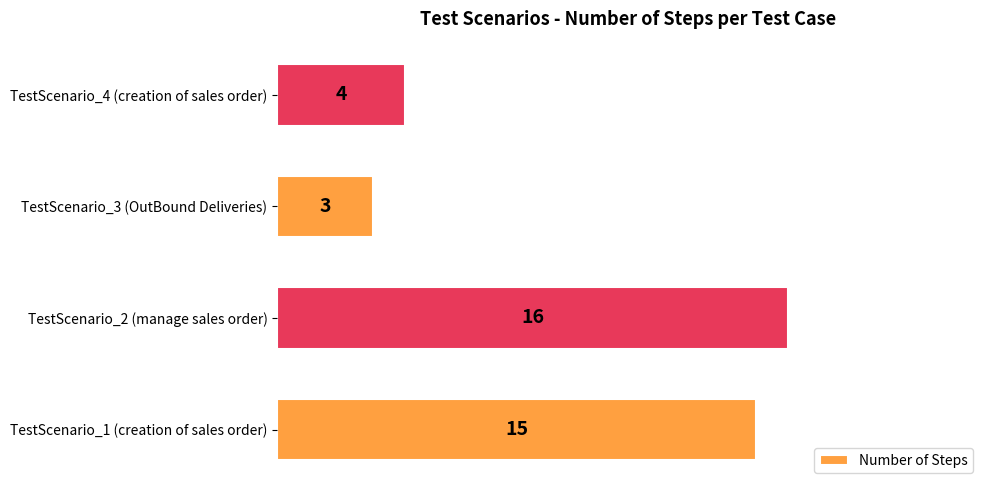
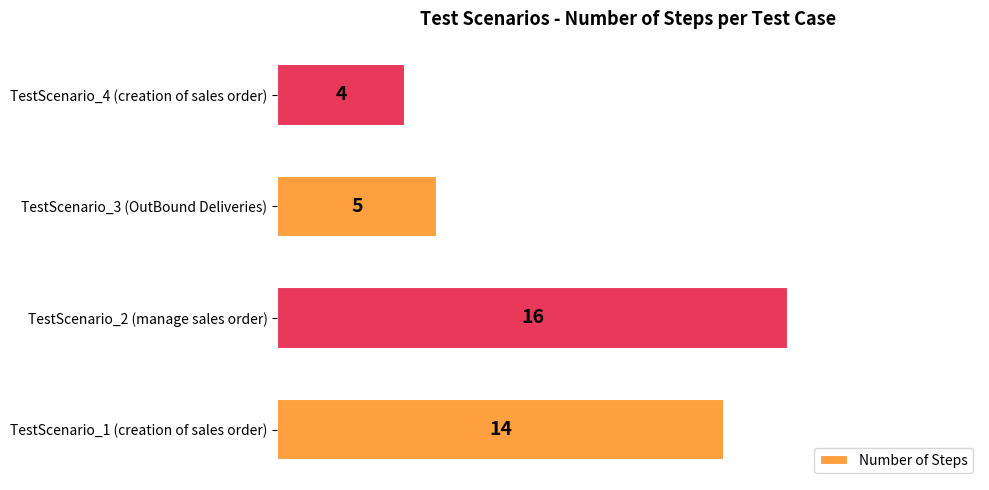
  {
    "TestScenario_4 (creation of sales order)": 4,
-   "TestScenario_3 (OutBound Deliveries)": 3,
+   "TestScenario_3 (OutBound Deliveries)": 5,
    "TestScenario_2 (manage sales order)": 16,
-   "TestScenario_1 (creation of sales order)": 15
+   "TestScenario_1 (creation of sales order)": 14
  }
